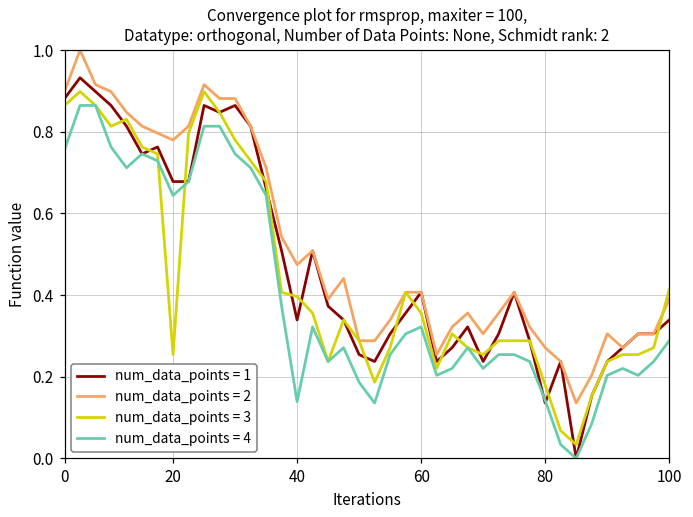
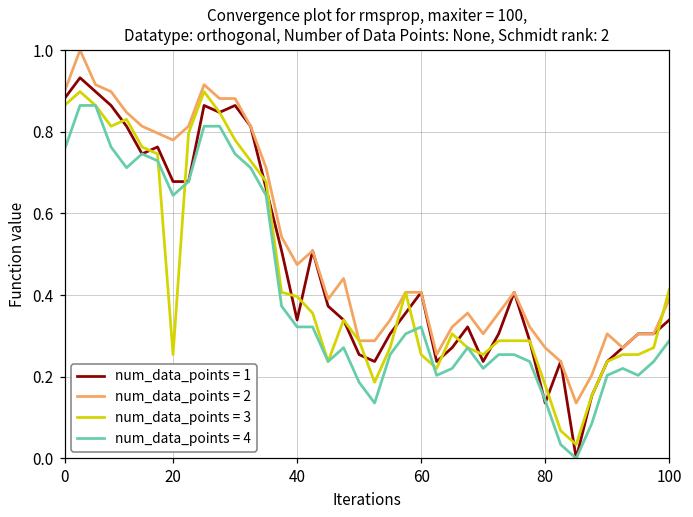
  {
    "num_data_points = 1": {
      "0": 0.88,
      "20": 0.68,
      "40": 0.34,
      "100": 0.34
    },
    "num_data_points = 2": {
      "0": 0.90,
      "20": 0.78,
      "40": 0.47,
      "80": 0.27,
      "100": 0.39
    },
    "num_data_points = 3": {
      "0": 0.86,
      "20": 0.25,
      "40": 0.40,
-     "60": 0.36,
+     "60": 0.25,
      "80": 0.18,
      "100": 0.41
    },
    "num_data_points = 4": {
      "0": 0.76,
      "20": 0.64,
-     "40": 0.14,
+     "40": 0.32,
      "60": 0.32,
      "100": 0.29
    }
  }
